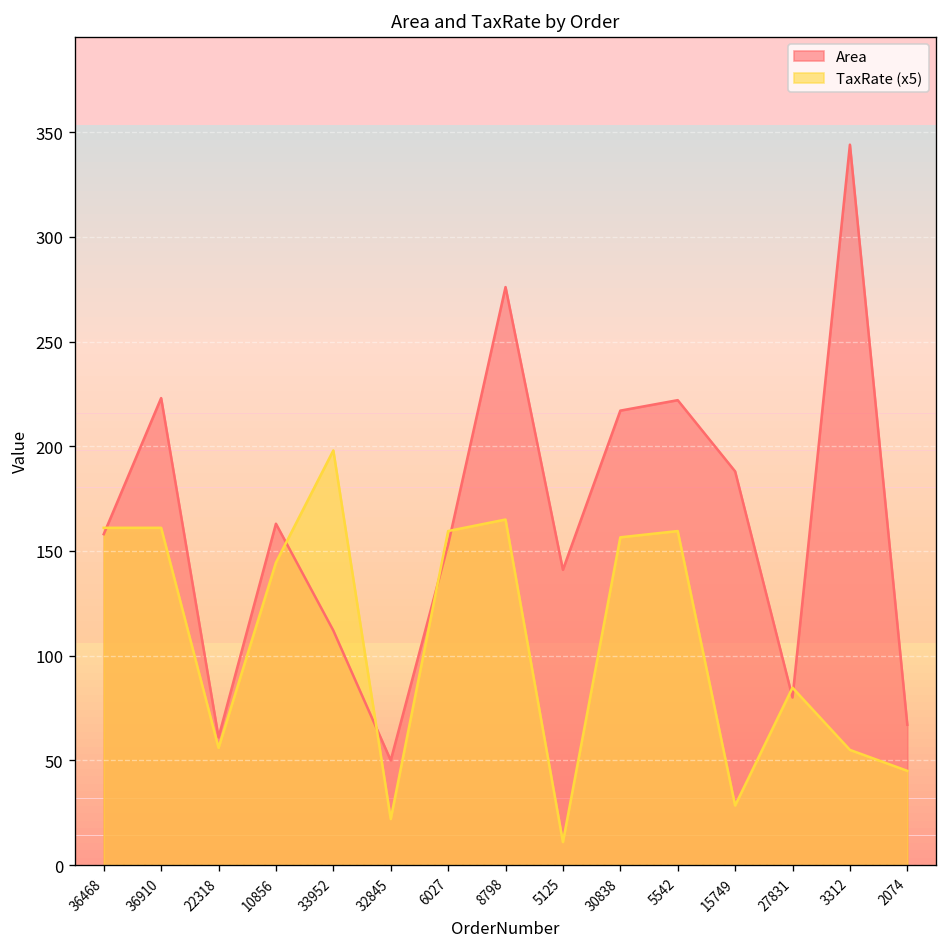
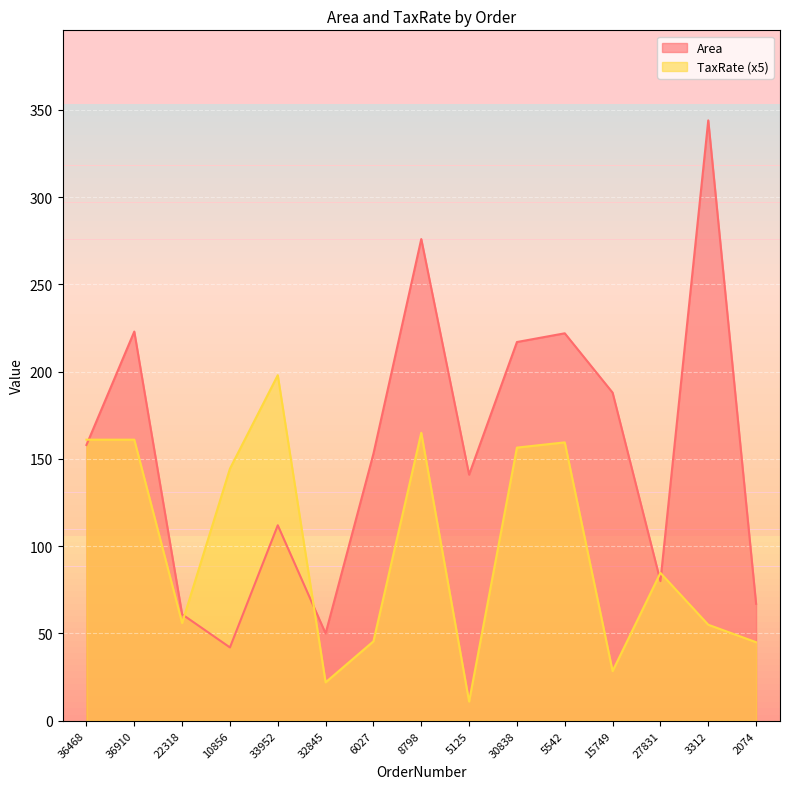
  {
    "Area": {
      "36468": 158,
      "36910": 223,
      "22318": 61,
-     "10856": 163,
+     "10856": 42,
      "33952": 112,
      "32845": 50,
      "6027": 153,
      "8798": 276,
      "5125": 141,
      "30838": 217,
      "5542": 222,
      "15749": 188,
      "27831": 80,
      "3312": 344,
      "2074": 67
    },
    "TaxRate (x5)": {
      "36468": 161,
      "36910": 161,
      "22318": 56,
      "10856": 144,
      "33952": 198,
      "32845": 22,
-     "6027": 160,
+     "6027": 46,
      "8798": 165,
      "5125": 11,
      "30838": 157,
      "5542": 160,
      "15749": 28,
      "27831": 85,
      "3312": 55,
      "2074": 45
    }
  }
